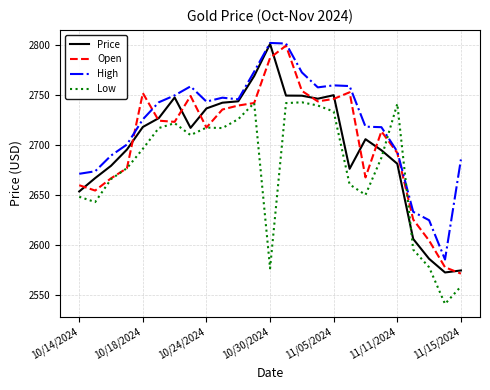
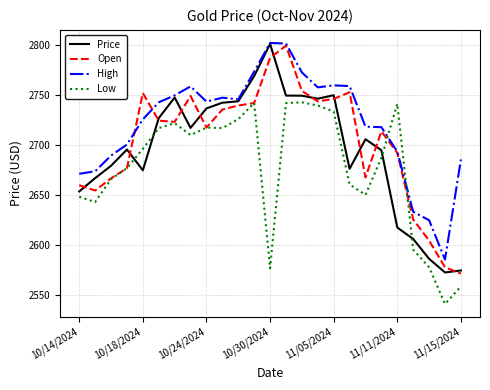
  {
    "Price": {
      "10/14/2024": 2654,
-     "10/18/2024": 2718,
+     "10/18/2024": 2675,
      "10/24/2024": 2737,
      "11/05/2024": 2750,
-     "11/11/2024": 2681,
+     "11/11/2024": 2618,
      "11/15/2024": 2575
    },
    "Open": {
      "10/14/2024": 2660,
      "10/18/2024": 2752,
      "10/30/2024": 2787,
      "11/05/2024": 2746,
      "11/15/2024": 2572
    },
    "High": {
      "10/14/2024": 2671,
      "10/18/2024": 2726,
      "10/24/2024": 2743,
      "11/05/2024": 2760,
      "11/15/2024": 2686
    },
    "Low": {
      "10/14/2024": 2648,
      "10/18/2024": 2696,
      "10/30/2024": 2577,
      "11/05/2024": 2733,
      "11/11/2024": 2741,
      "11/15/2024": 2559
    }
  }
